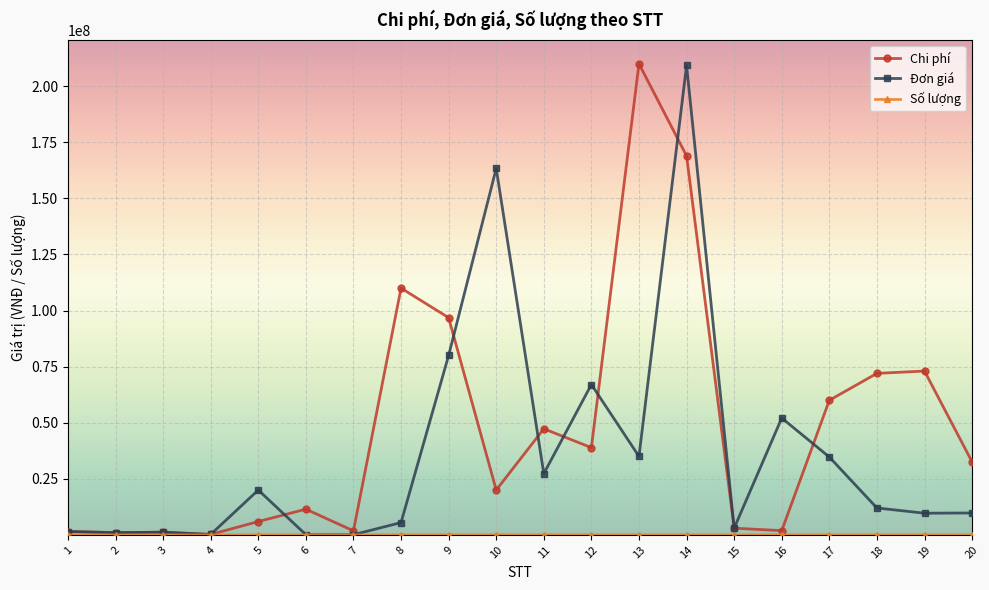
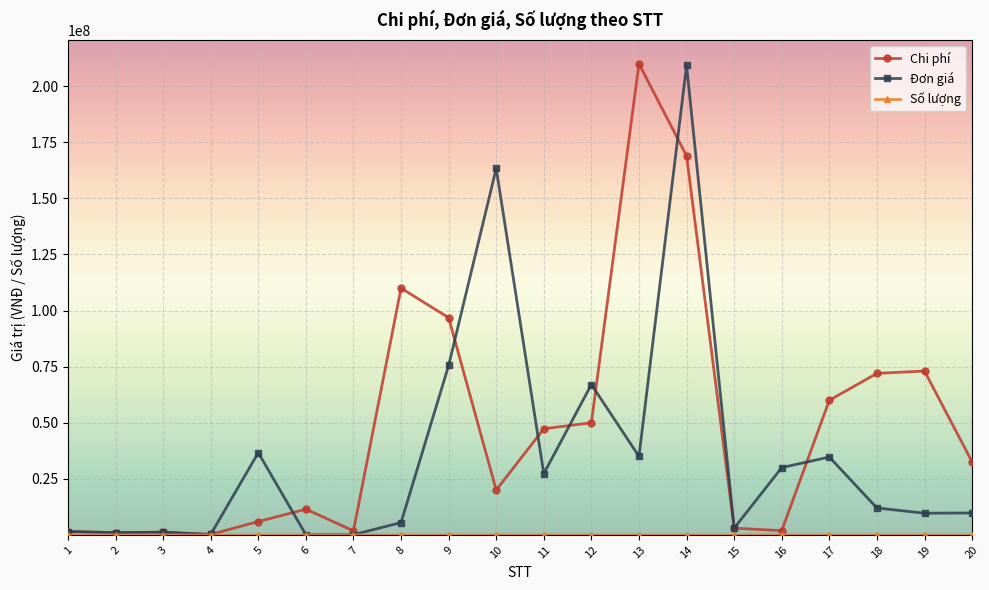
  {
    "Chi phí": {
      "5": 6000000,
      "6": 11000000,
      "7": 2000000,
      "8": 110000000,
      "9": 97000000,
      "10": 20000000,
      "11": 47000000,
-     "12": 39000000,
+     "12": 50000000,
      "13": 210000000,
      "14": 169000000,
      "16": 2000000,
      "17": 60000000,
      "18": 72000000,
      "19": 73000000,
      "20": 33000000
    },
    "Đơn giá": {
-     "5": 20000000,
+     "5": 37000000,
      "8": 6000000,
-     "9": 80000000,
+     "9": 76000000,
      "10": 163000000,
      "11": 27000000,
      "12": 67000000,
      "13": 35000000,
      "14": 209000000,
-     "16": 52000000,
+     "16": 30000000,
      "17": 35000000,
      "18": 12000000,
      "19": 10000000,
      "20": 10000000
    },
    "Số lượng": {
      "1": 0,
      "3": 0,
      "5": 0,
      "8": 0,
      "9": 0,
      "10": 0,
      "11": 0,
      "12": 0,
      "13": 0,
      "14": 0,
      "15": 0,
      "16": 0,
      "17": 0,
      "18": 0,
      "19": 0,
      "20": 0
    }
  }
